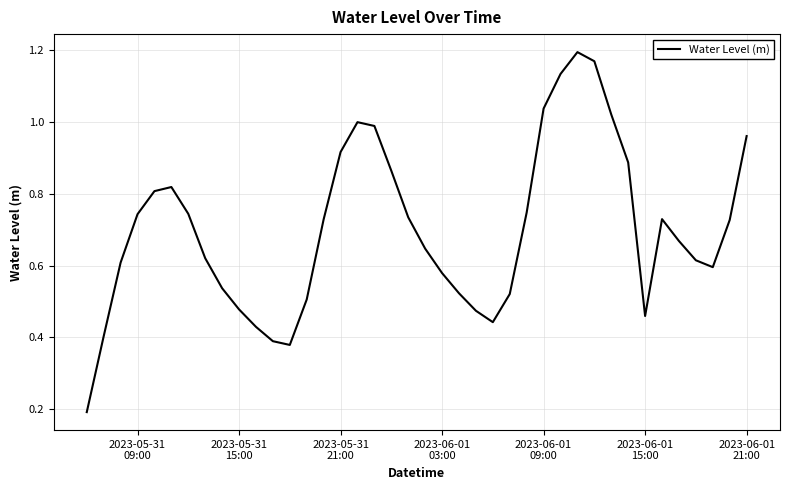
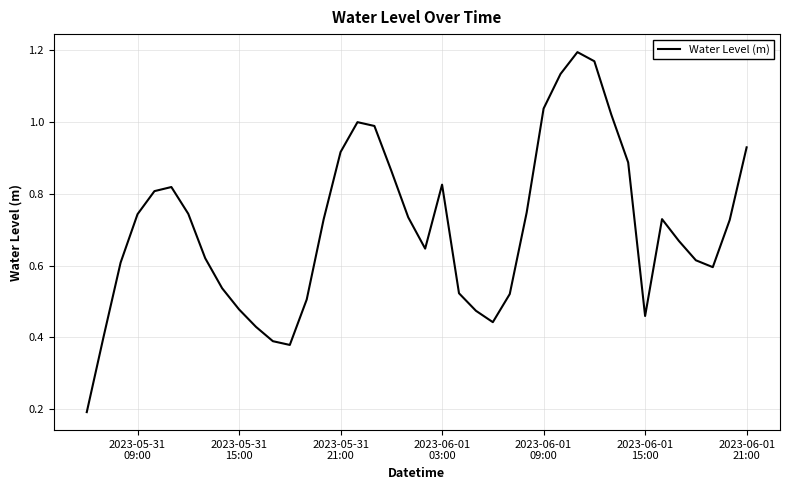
  {
    "2023-05-31 09:00": 0.74,
    "2023-05-31 15:00": 0.48,
    "2023-05-31 21:00": 0.92,
-   "2023-06-01 03:00": 0.58,
+   "2023-06-01 03:00": 0.83,
    "2023-06-01 09:00": 1.04,
    "2023-06-01 15:00": 0.46,
-   "2023-06-01 21:00": 0.96
+   "2023-06-01 21:00": 0.93
  }
